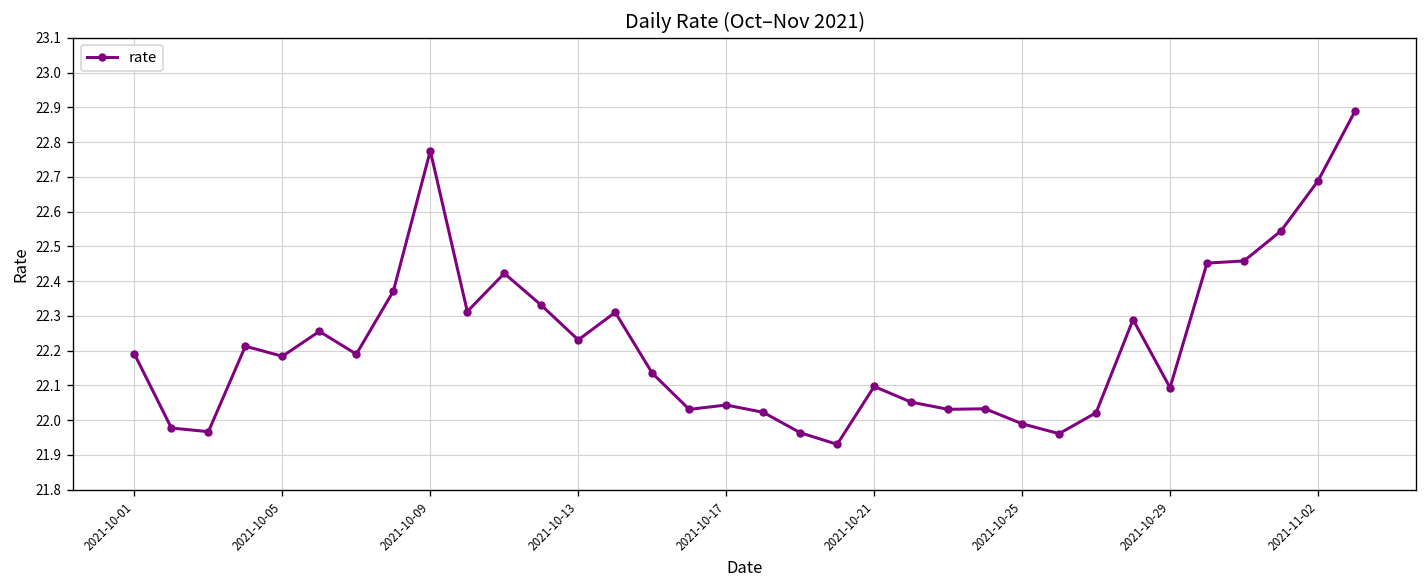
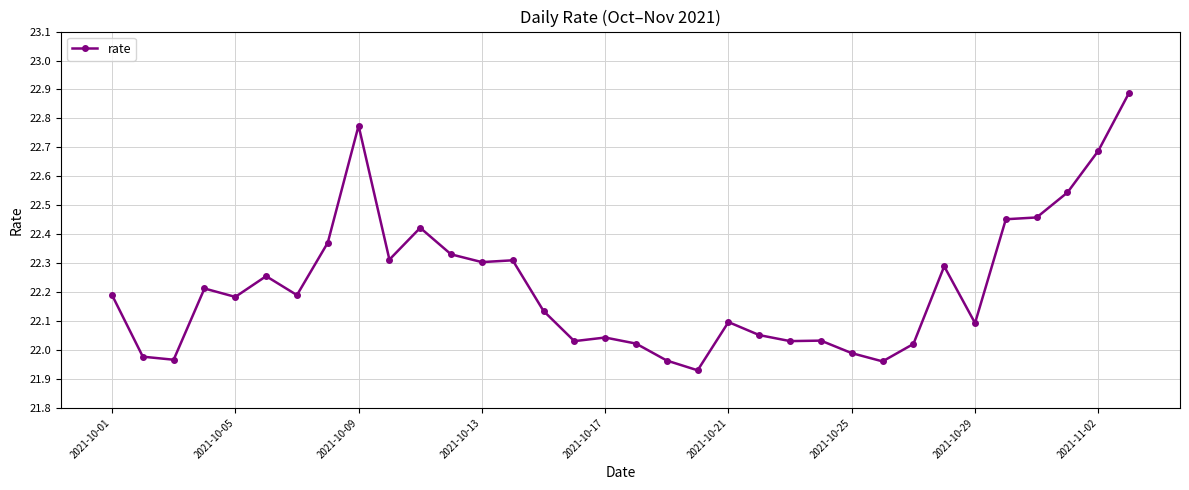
  {
    "2021-10-01": 22.19,
    "2021-10-05": 22.18,
    "2021-10-09": 22.78,
-   "2021-10-13": 22.23,
+   "2021-10-13": 22.30,
    "2021-10-17": 22.04,
    "2021-10-21": 22.10,
    "2021-10-25": 21.99,
    "2021-10-29": 22.09,
    "2021-11-02": 22.69
  }
